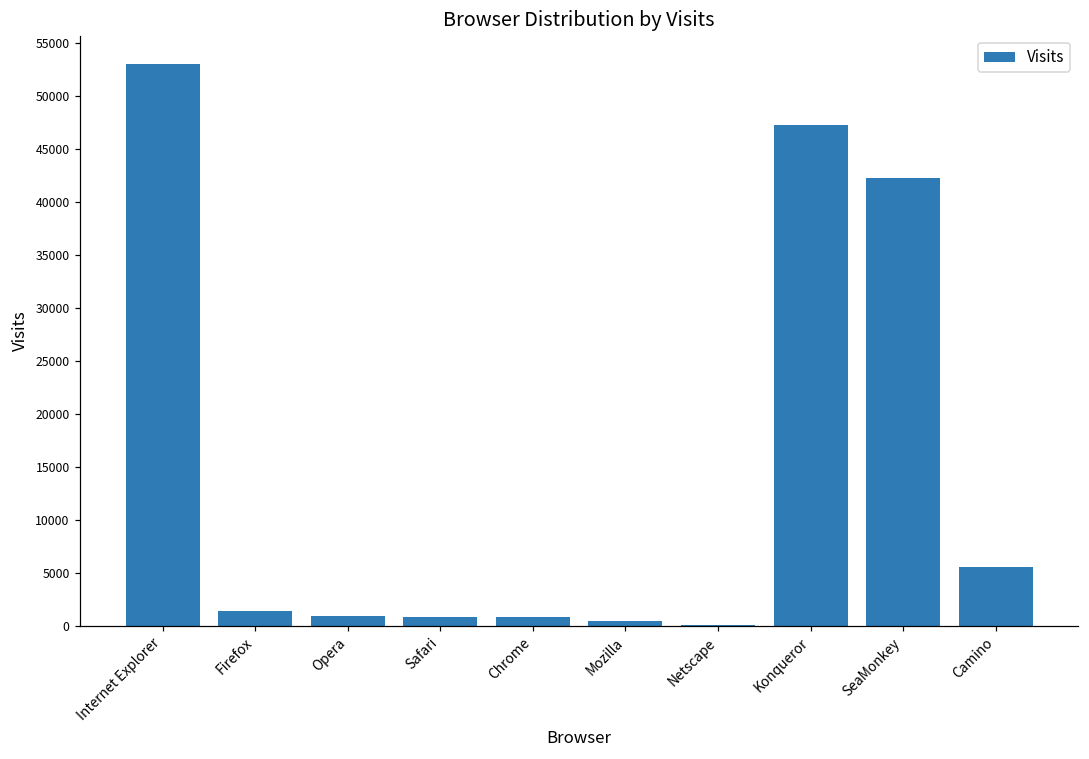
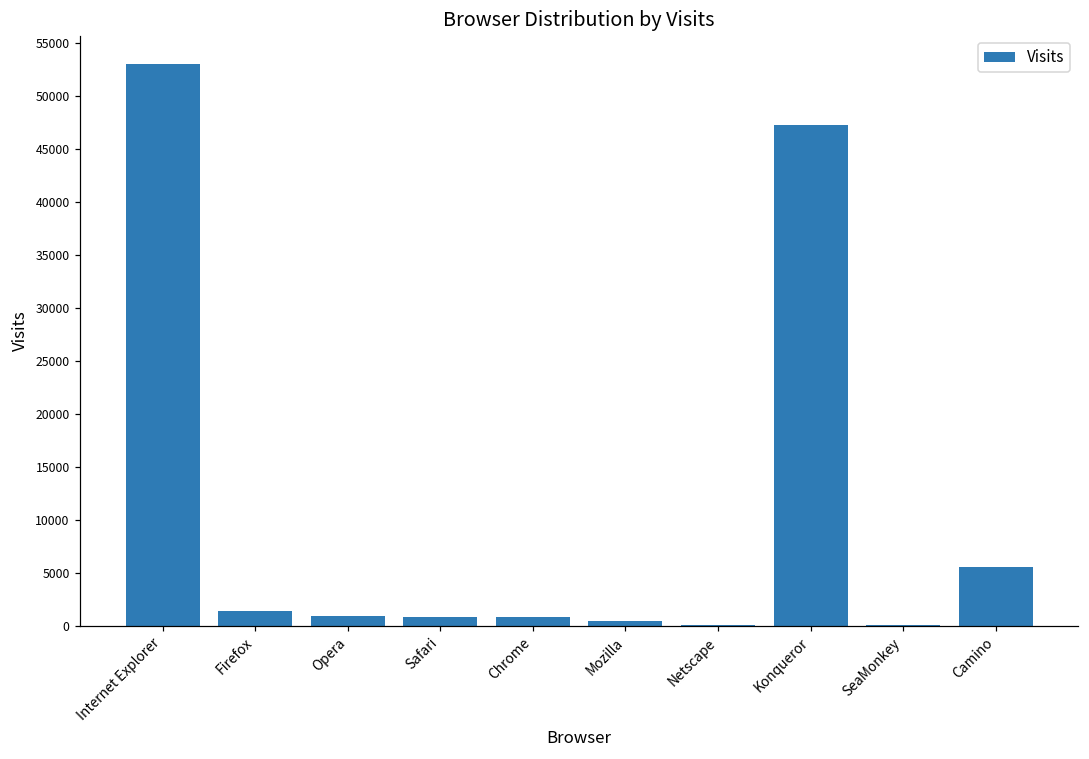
  {
    "Internet Explorer": 53000,
    "Firefox": 1000,
    "Opera": 1000,
    "Safari": 1000,
    "Chrome": 1000,
    "Mozilla": 0,
    "Konqueror": 47000,
-   "SeaMonkey": 42000,
+   "SeaMonkey": 0,
    "Camino": 6000
  }
